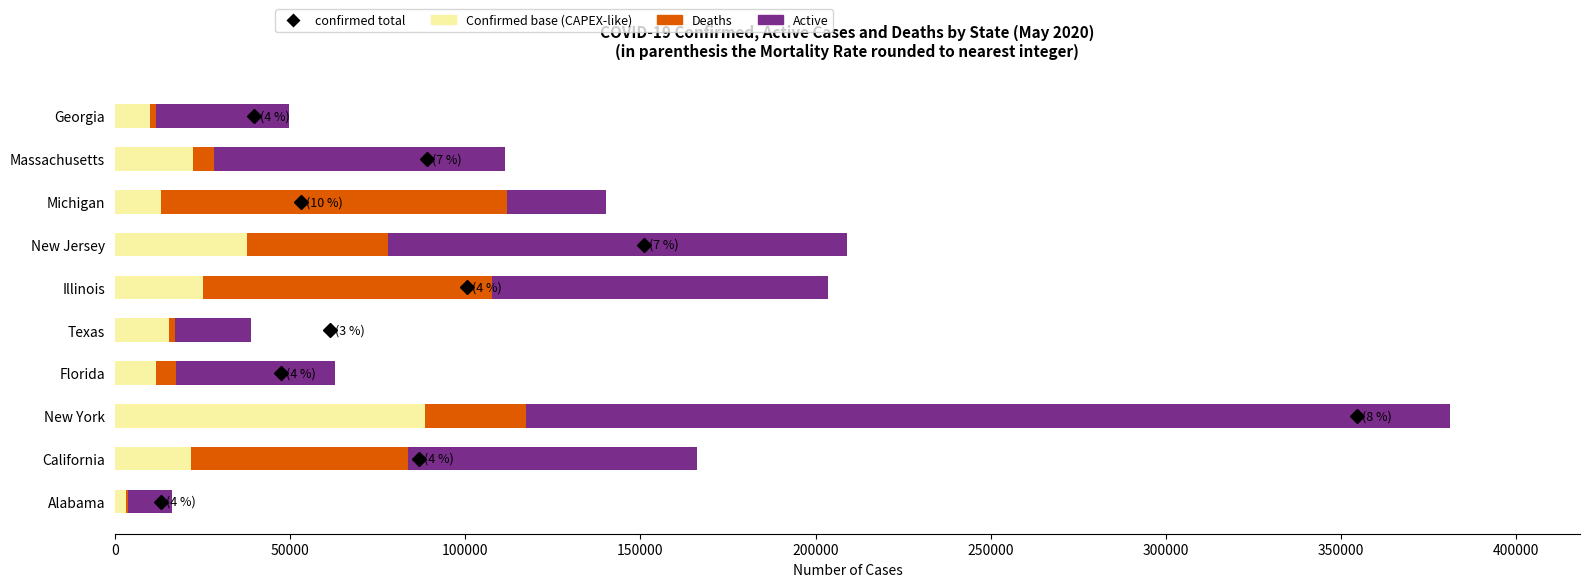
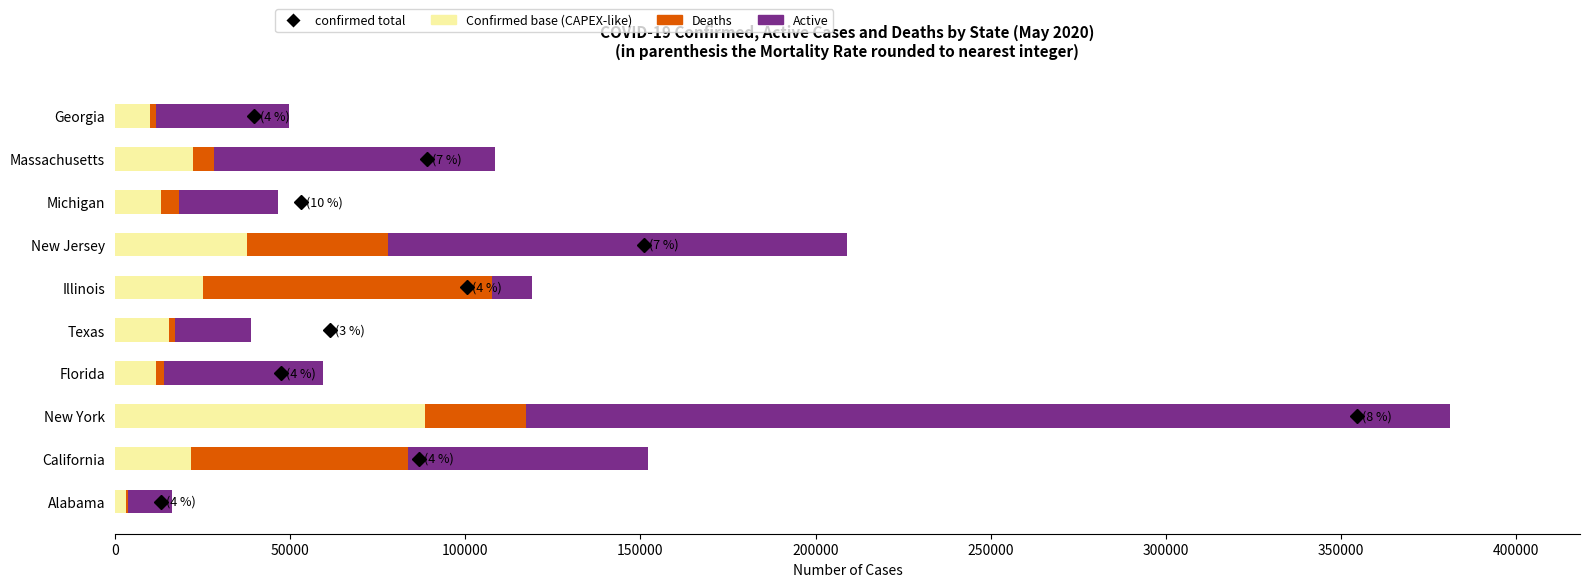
  {
    "Deaths": {
      "Georgia": 2000,
      "Massachusetts": 6000,
-     "Michigan": 99000,
+     "Michigan": 5000,
      "New Jersey": 40000,
      "Texas": 2000,
-     "Florida": 5000,
+     "Florida": 2000,
      "New York": 29000,
      "California": 62000
    },
    "Active": {
-     "Massachusetts": 83000,
+     "Massachusetts": 80000,
      "Michigan": 28000,
-     "Illinois": 96000,
+     "Illinois": 11000,
      "Texas": 22000,
-     "California": 83000
+     "California": 69000
    }
  }
